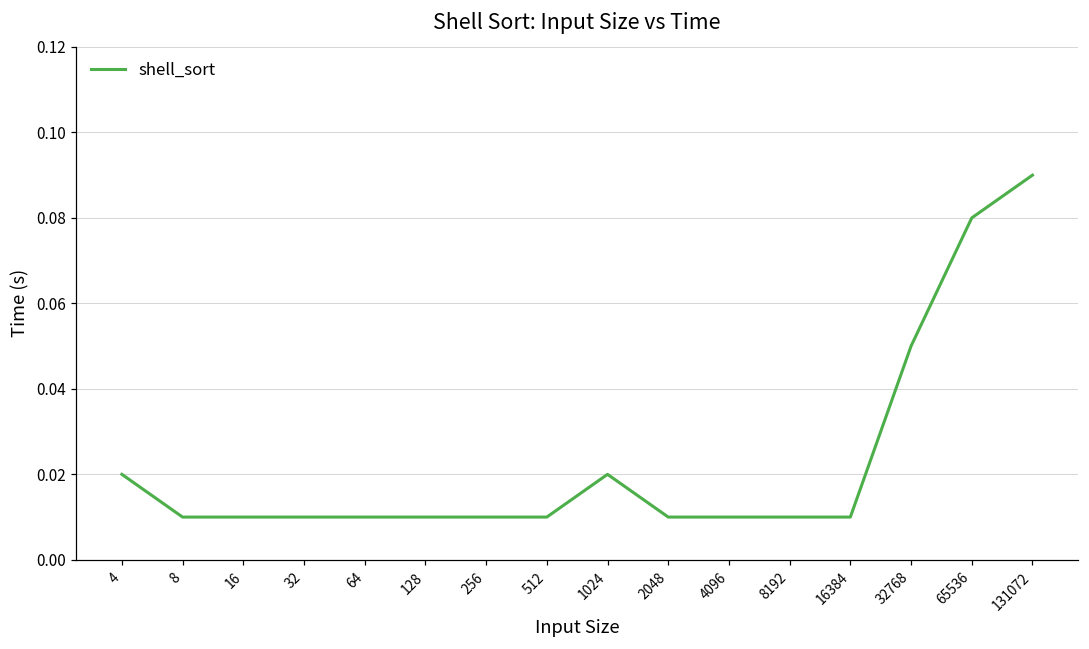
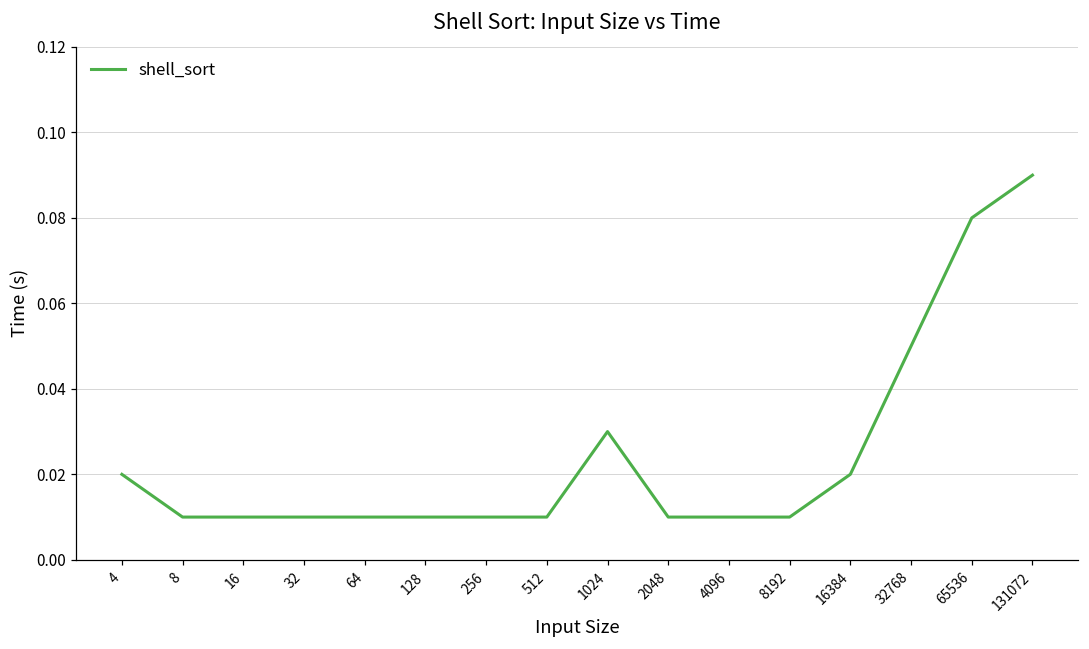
  {
    "4": 0.02,
    "8": 0.01,
    "16": 0.01,
    "32": 0.01,
    "64": 0.01,
    "128": 0.01,
    "256": 0.01,
    "512": 0.01,
-   "1024": 0.02,
+   "1024": 0.03,
    "2048": 0.01,
    "4096": 0.01,
    "8192": 0.01,
-   "16384": 0.01,
+   "16384": 0.02,
    "32768": 0.05,
    "65536": 0.08,
    "131072": 0.09
  }
